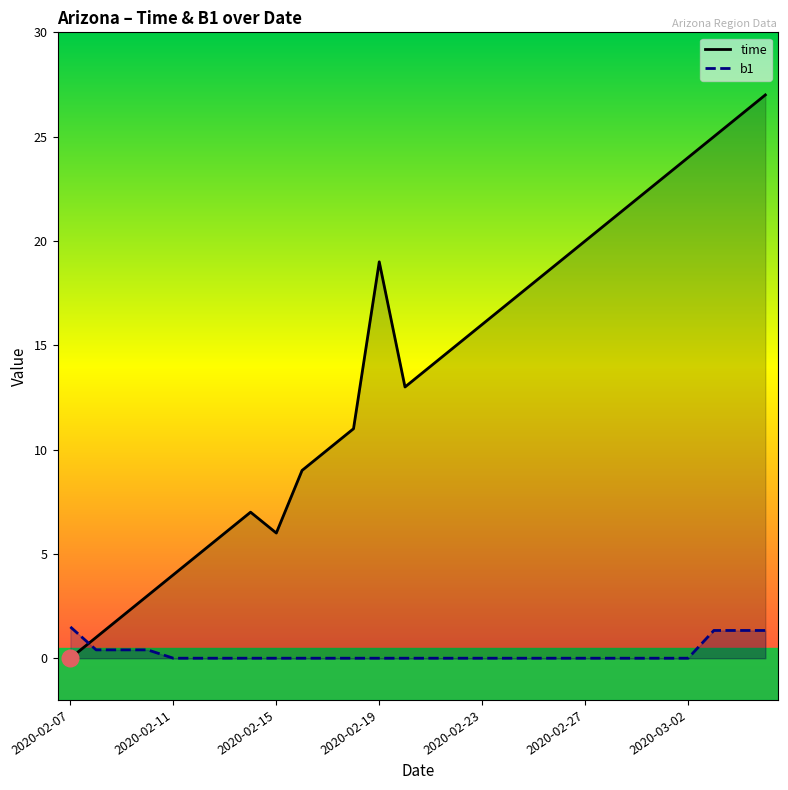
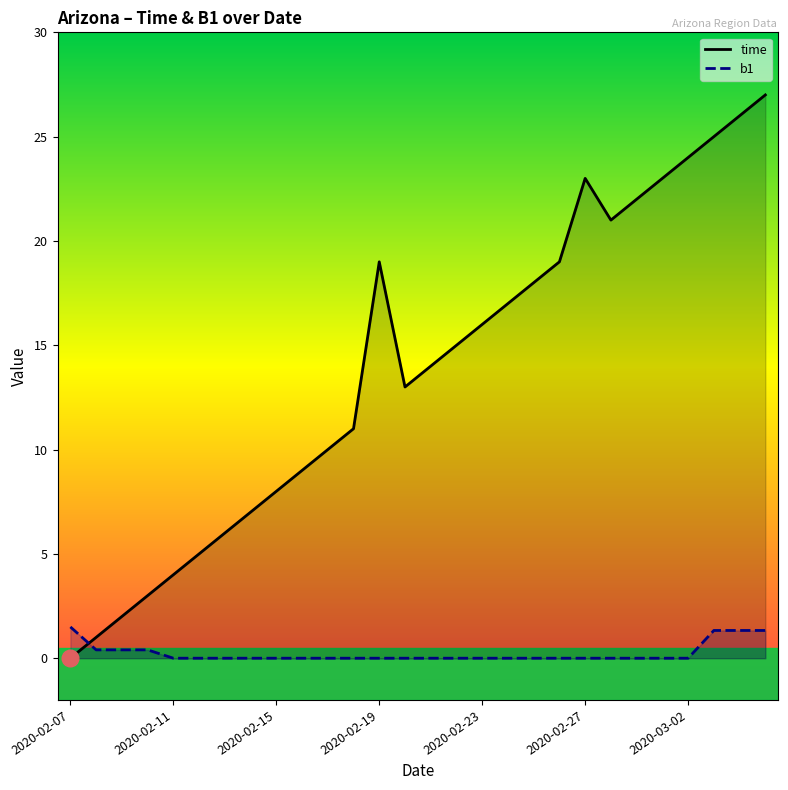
  {
    "time": {
      "2020-02-11": 4,
-     "2020-02-15": 6,
+     "2020-02-15": 8,
      "2020-02-19": 19,
      "2020-02-23": 16,
-     "2020-02-27": 20,
+     "2020-02-27": 23,
      "2020-03-02": 24
    },
    "b1": {
      "2020-02-07": 1.5
    }
  }
